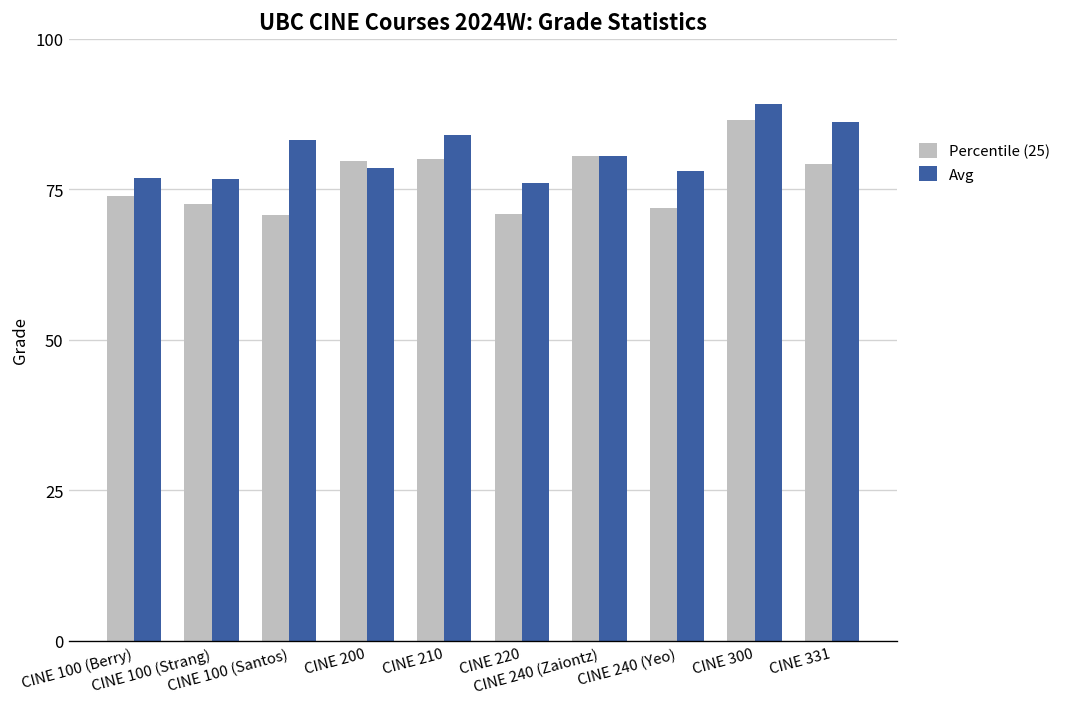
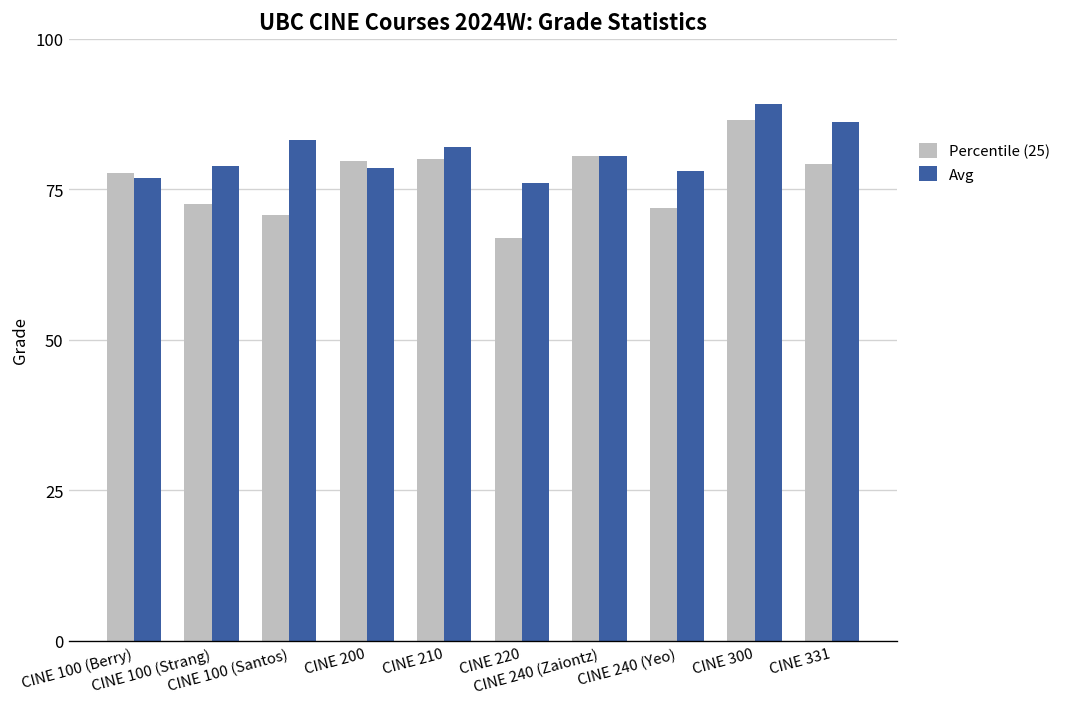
  {
    "Percentile (25)": {
-     "CINE 100 (Berry)": 74,
+     "CINE 100 (Berry)": 78,
      "CINE 100 (Strang)": 73,
      "CINE 100 (Santos)": 71,
      "CINE 200": 80,
      "CINE 210": 80,
-     "CINE 220": 71,
+     "CINE 220": 67,
      "CINE 240 (Zaiontz)": 81,
      "CINE 240 (Yeo)": 72,
      "CINE 300": 87,
      "CINE 331": 79
    },
    "Avg": {
      "CINE 100 (Berry)": 77,
-     "CINE 100 (Strang)": 77,
+     "CINE 100 (Strang)": 79,
      "CINE 100 (Santos)": 83,
      "CINE 200": 79,
-     "CINE 210": 84,
+     "CINE 210": 82,
      "CINE 220": 76,
      "CINE 240 (Zaiontz)": 81,
      "CINE 240 (Yeo)": 78,
      "CINE 300": 89,
      "CINE 331": 86
    }
  }
